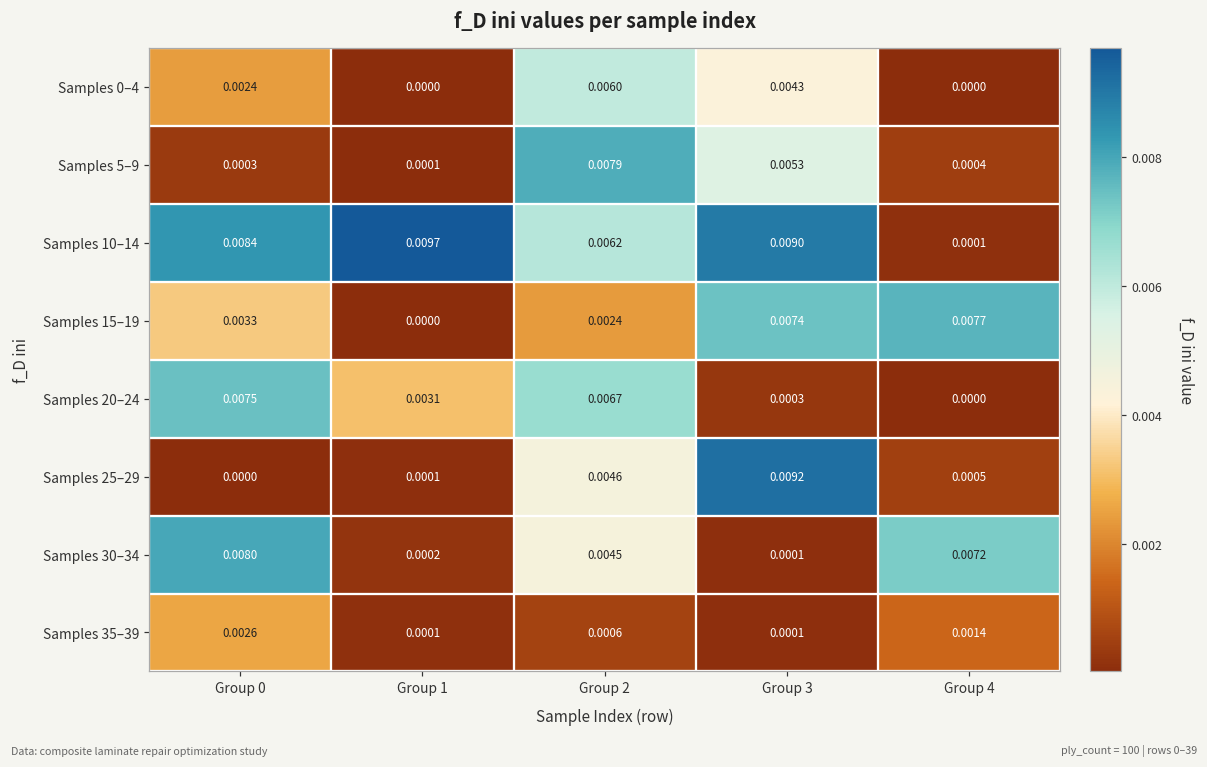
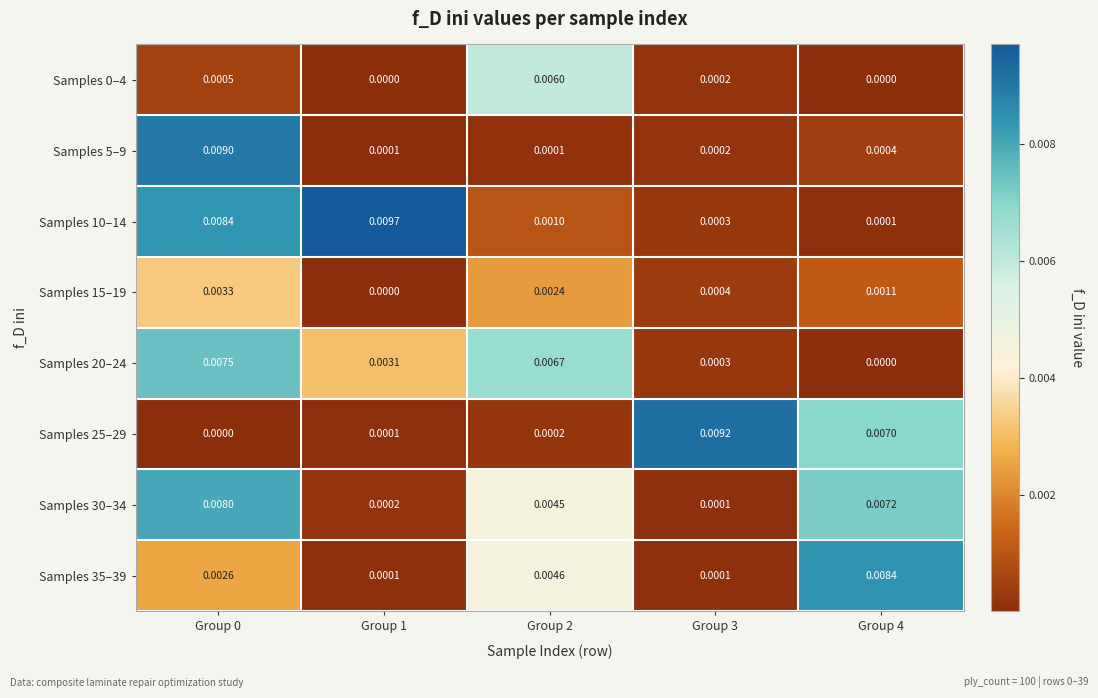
  {
    "Samples 0–4": {
-     "Group 0": 0.0024,
+     "Group 0": 0.0005,
      "Group 1": 0.0000,
      "Group 2": 0.0060,
-     "Group 3": 0.0043,
+     "Group 3": 0.0002,
      "Group 4": 0.0000
    },
    "Samples 5–9": {
-     "Group 0": 0.0003,
+     "Group 0": 0.0090,
      "Group 1": 0.0001,
-     "Group 2": 0.0079,
-     "Group 3": 0.0053,
+     "Group 2": 0.0001,
+     "Group 3": 0.0002,
      "Group 4": 0.0004
    },
    "Samples 10–14": {
      "Group 0": 0.0084,
      "Group 1": 0.0097,
-     "Group 2": 0.0062,
-     "Group 3": 0.0090,
+     "Group 2": 0.0010,
+     "Group 3": 0.0003,
      "Group 4": 0.0001
    },
    "Samples 15–19": {
      "Group 0": 0.0033,
      "Group 1": 0.0000,
      "Group 2": 0.0024,
-     "Group 3": 0.0074,
-     "Group 4": 0.0077
+     "Group 3": 0.0004,
+     "Group 4": 0.0011
    },
    "Samples 20–24": {
      "Group 0": 0.0075,
      "Group 1": 0.0031,
      "Group 2": 0.0067,
      "Group 3": 0.0003,
      "Group 4": 0.0000
    },
    "Samples 25–29": {
      "Group 0": 0.0000,
      "Group 1": 0.0001,
-     "Group 2": 0.0046,
+     "Group 2": 0.0002,
      "Group 3": 0.0092,
-     "Group 4": 0.0005
+     "Group 4": 0.0070
    },
    "Samples 30–34": {
      "Group 0": 0.0080,
      "Group 1": 0.0002,
      "Group 2": 0.0045,
      "Group 3": 0.0001,
      "Group 4": 0.0072
    },
    "Samples 35–39": {
      "Group 0": 0.0026,
      "Group 1": 0.0001,
-     "Group 2": 0.0006,
+     "Group 2": 0.0046,
      "Group 3": 0.0001,
-     "Group 4": 0.0014
+     "Group 4": 0.0084
    }
  }
